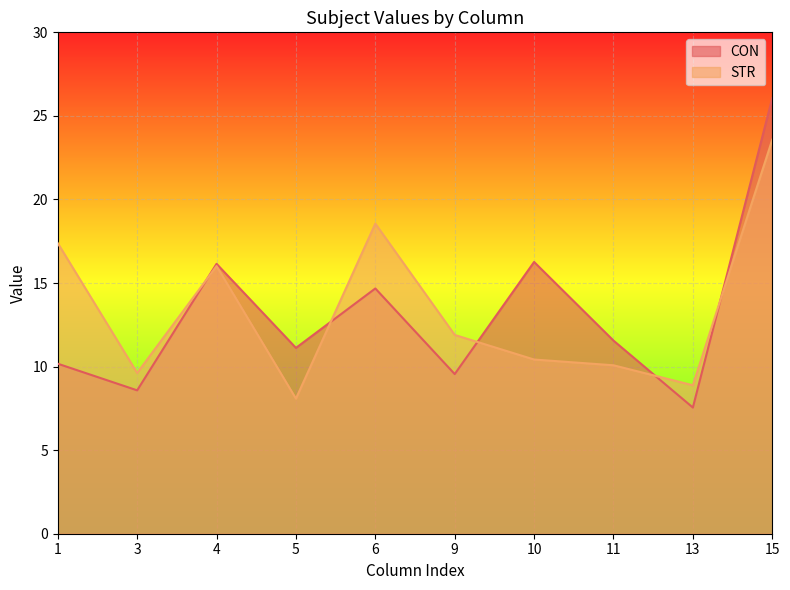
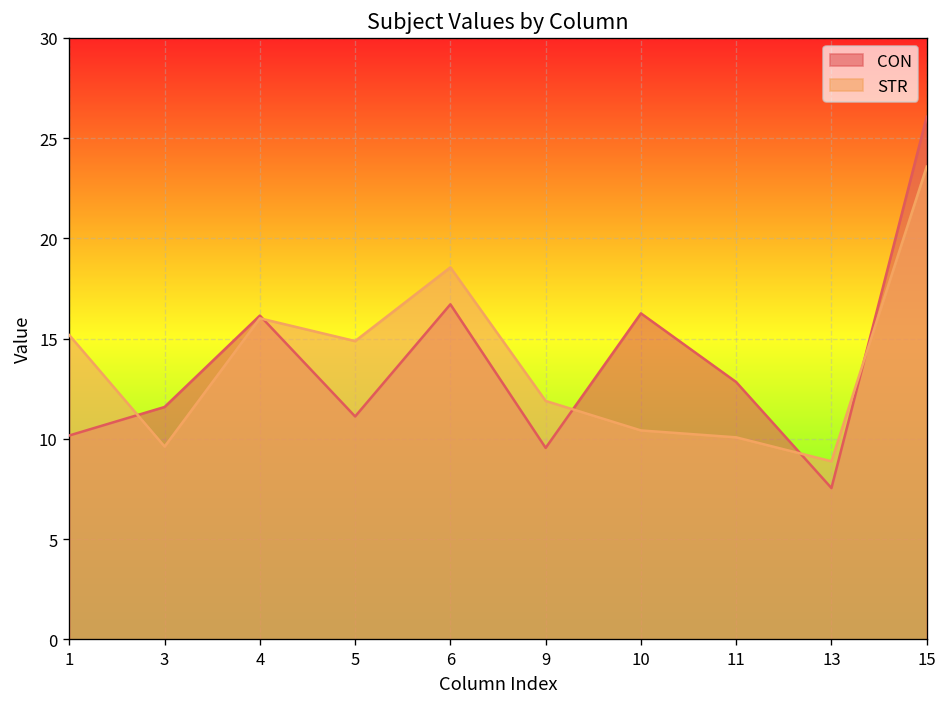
  {
    "CON": {
      "1": 10.2,
-     "3": 8.6,
+     "3": 11.6,
      "5": 11.1,
-     "6": 14.7,
+     "6": 16.7,
      "9": 9.6,
      "10": 16.3,
-     "11": 11.6,
+     "11": 12.8,
      "13": 7.5,
      "15": 26.1
    },
    "STR": {
-     "1": 17.4,
+     "1": 15.2,
      "3": 9.6,
-     "5": 8.1,
+     "5": 14.9,
      "6": 18.6,
      "9": 11.9,
      "10": 10.4,
      "11": 10.1,
      "13": 8.9,
      "15": 23.6
    }
  }
